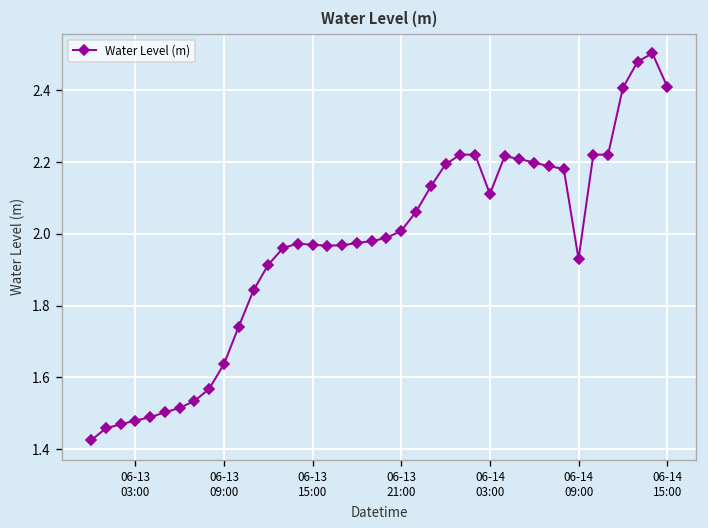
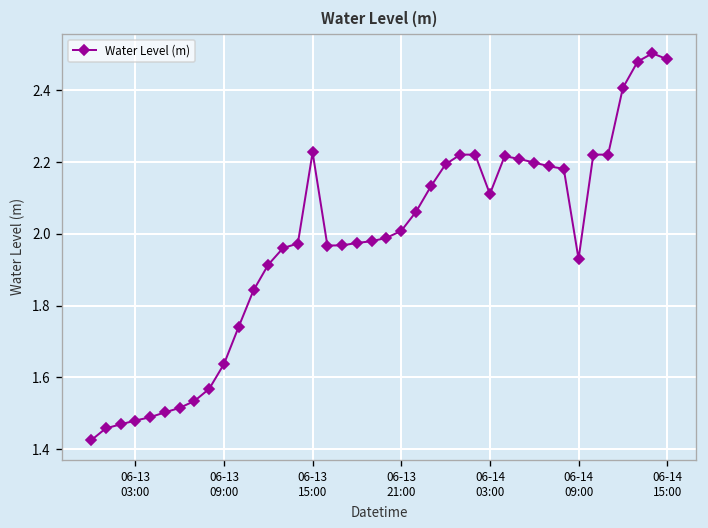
  {
    "06-13 03:00": 1.48,
    "06-13 09:00": 1.64,
-   "06-13 15:00": 1.97,
+   "06-13 15:00": 2.23,
    "06-13 21:00": 2.01,
    "06-14 03:00": 2.11,
    "06-14 09:00": 1.93,
-   "06-14 15:00": 2.41
+   "06-14 15:00": 2.49
  }
